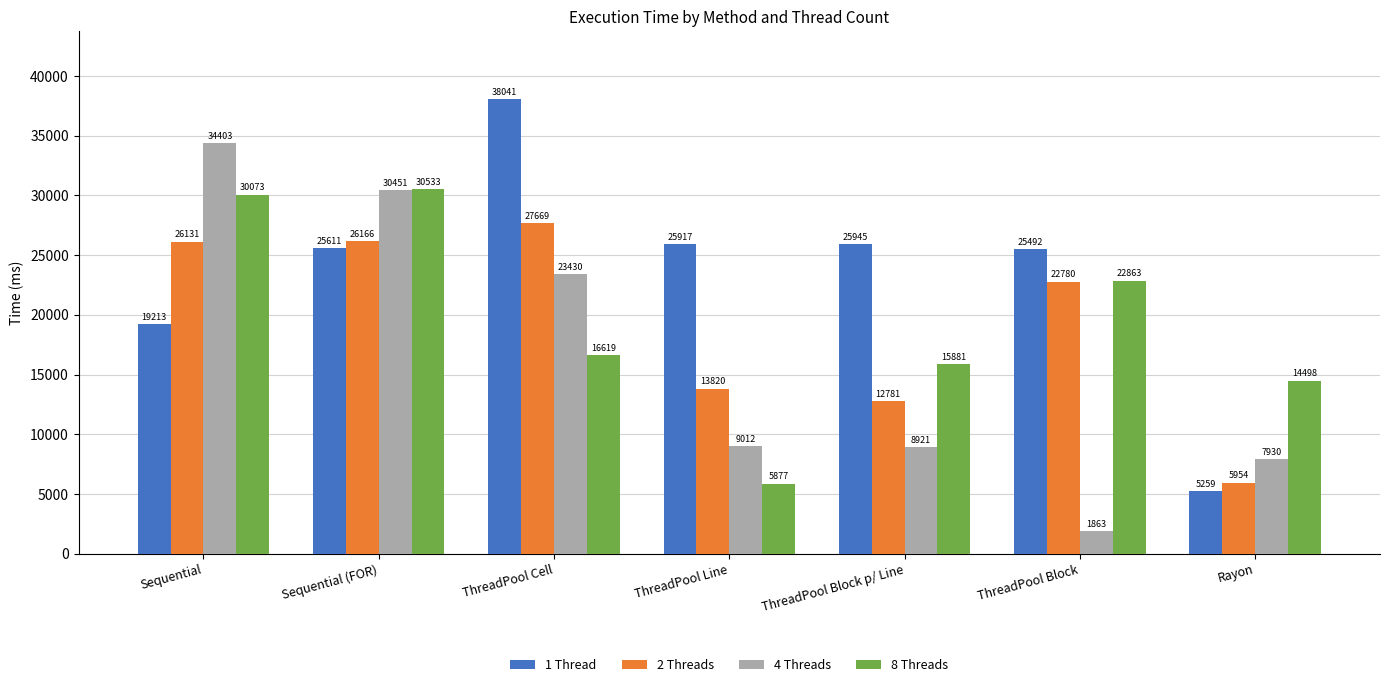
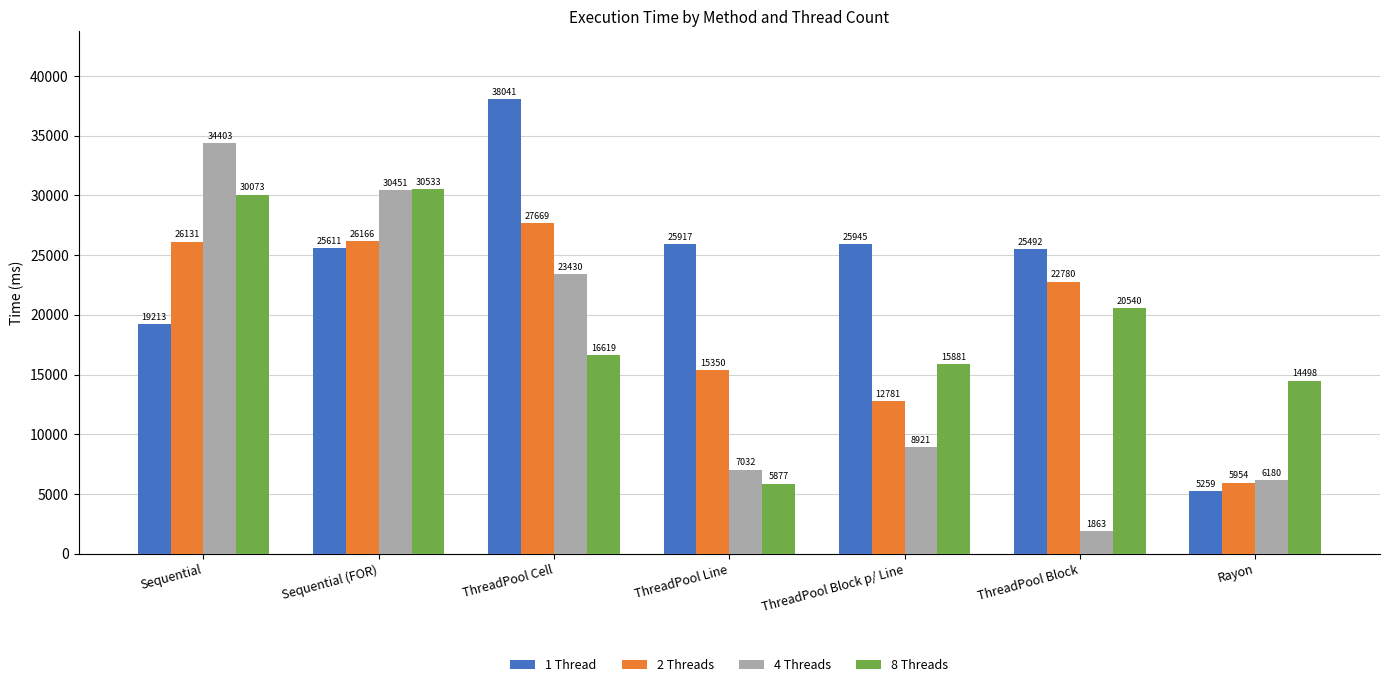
  {
    "1 Thread": {
      "Sequential": 19213,
      "Sequential (FOR)": 25611,
      "ThreadPool Cell": 38041,
      "ThreadPool Line": 25917,
      "ThreadPool Block p/ Line": 25945,
      "ThreadPool Block": 25492,
      "Rayon": 5259
    },
    "2 Threads": {
      "Sequential": 26131,
      "Sequential (FOR)": 26166,
      "ThreadPool Cell": 27669,
-     "ThreadPool Line": 13820,
+     "ThreadPool Line": 15350,
      "ThreadPool Block p/ Line": 12781,
      "ThreadPool Block": 22780,
      "Rayon": 5954
    },
    "4 Threads": {
      "Sequential": 34403,
      "Sequential (FOR)": 30451,
      "ThreadPool Cell": 23430,
-     "ThreadPool Line": 9012,
+     "ThreadPool Line": 7032,
      "ThreadPool Block p/ Line": 8921,
      "ThreadPool Block": 1863,
-     "Rayon": 7930
+     "Rayon": 6180
    },
    "8 Threads": {
      "Sequential": 30073,
      "Sequential (FOR)": 30533,
      "ThreadPool Cell": 16619,
      "ThreadPool Line": 5877,
      "ThreadPool Block p/ Line": 15881,
-     "ThreadPool Block": 22863,
+     "ThreadPool Block": 20540,
      "Rayon": 14498
    }
  }
